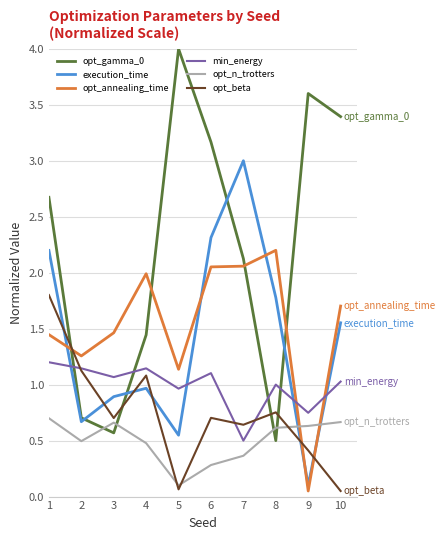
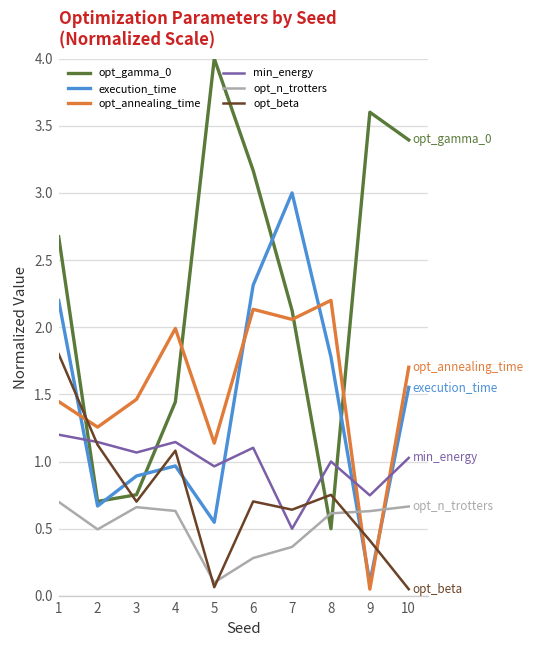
  {
    "opt_gamma_0": {
      "1": 2.67,
      "2": 0.70,
-     "3": 0.57,
+     "3": 0.75,
      "4": 1.44,
      "5": 4.00,
      "6": 3.17,
      "7": 2.13,
      "8": 0.50,
      "9": 3.60
    },
    "execution_time": {
      "1": 2.20,
      "2": 0.67,
      "3": 0.89,
      "4": 0.97,
      "5": 0.55,
      "6": 2.31,
      "7": 3.00,
      "8": 1.78,
      "9": 0.10,
      "10": 1.55
    },
    "opt_annealing_time": {
      "1": 1.45,
      "2": 1.26,
      "3": 1.46,
      "4": 1.99,
      "5": 1.14,
-     "6": 2.05,
+     "6": 2.13,
      "7": 2.06,
      "8": 2.20,
      "9": 0.05,
      "10": 1.70
    },
    "min_energy": {
      "1": 1.20,
      "3": 1.07,
      "4": 1.15,
      "5": 0.96,
      "6": 1.10,
      "7": 0.50,
      "8": 1.00,
      "9": 0.75,
      "10": 1.03
    },
    "opt_n_trotters": {
      "1": 0.70,
      "2": 0.50,
      "3": 0.66,
-     "4": 0.48,
+     "4": 0.63,
      "5": 0.10,
      "6": 0.28,
      "7": 0.36,
      "8": 0.61,
      "9": 0.63,
      "10": 0.67
    },
    "opt_beta": {
      "1": 1.80,
      "3": 0.70,
      "4": 1.08,
      "5": 0.06,
      "6": 0.70,
      "7": 0.64,
      "8": 0.75,
      "9": 0.41,
      "10": 0.05
    }
  }
